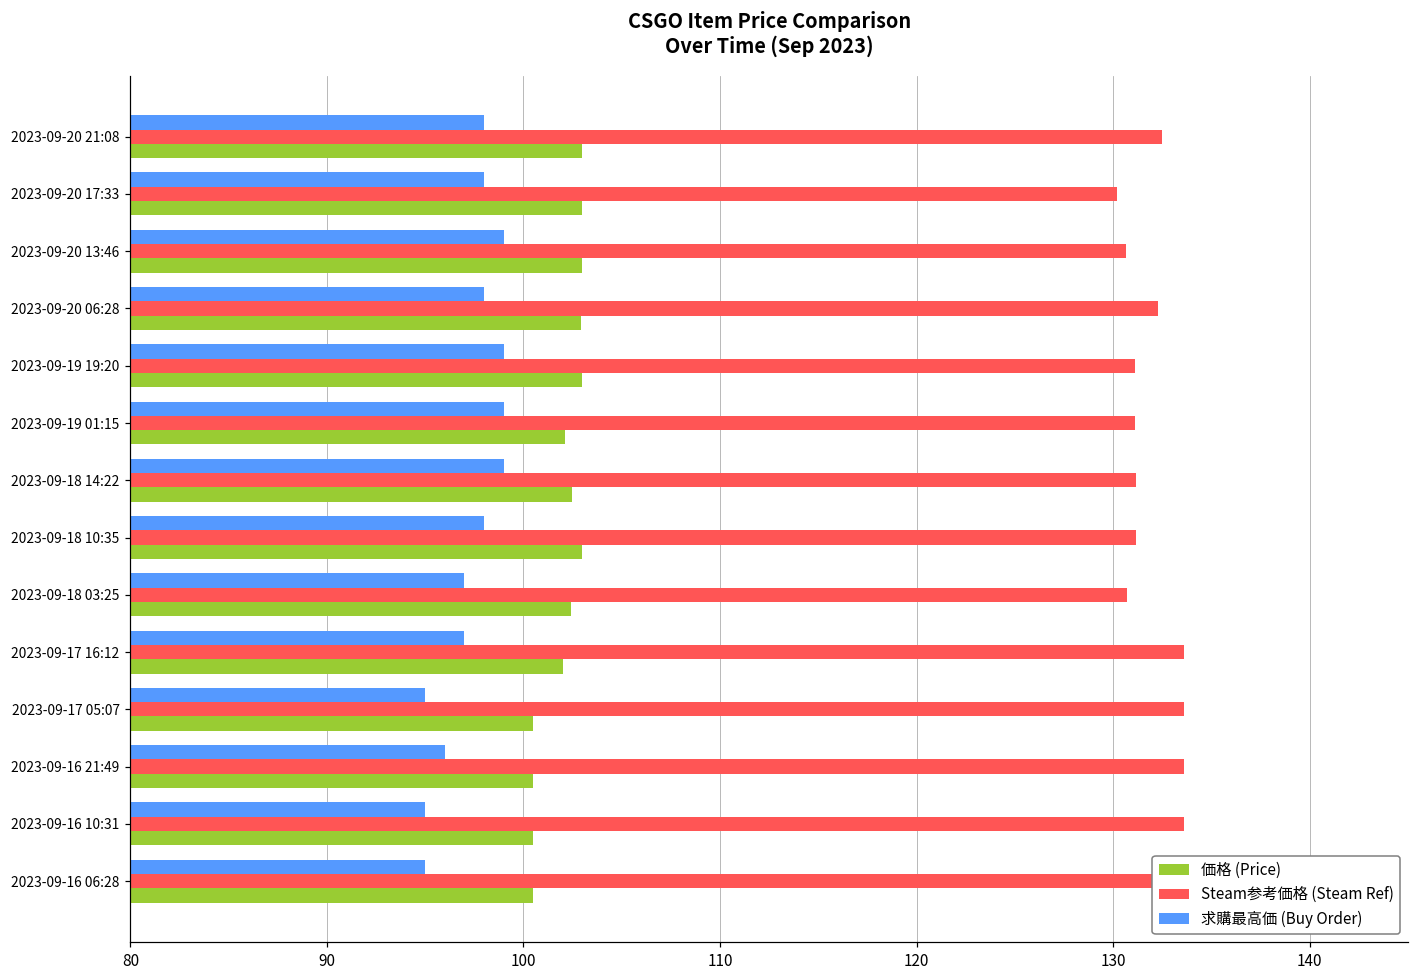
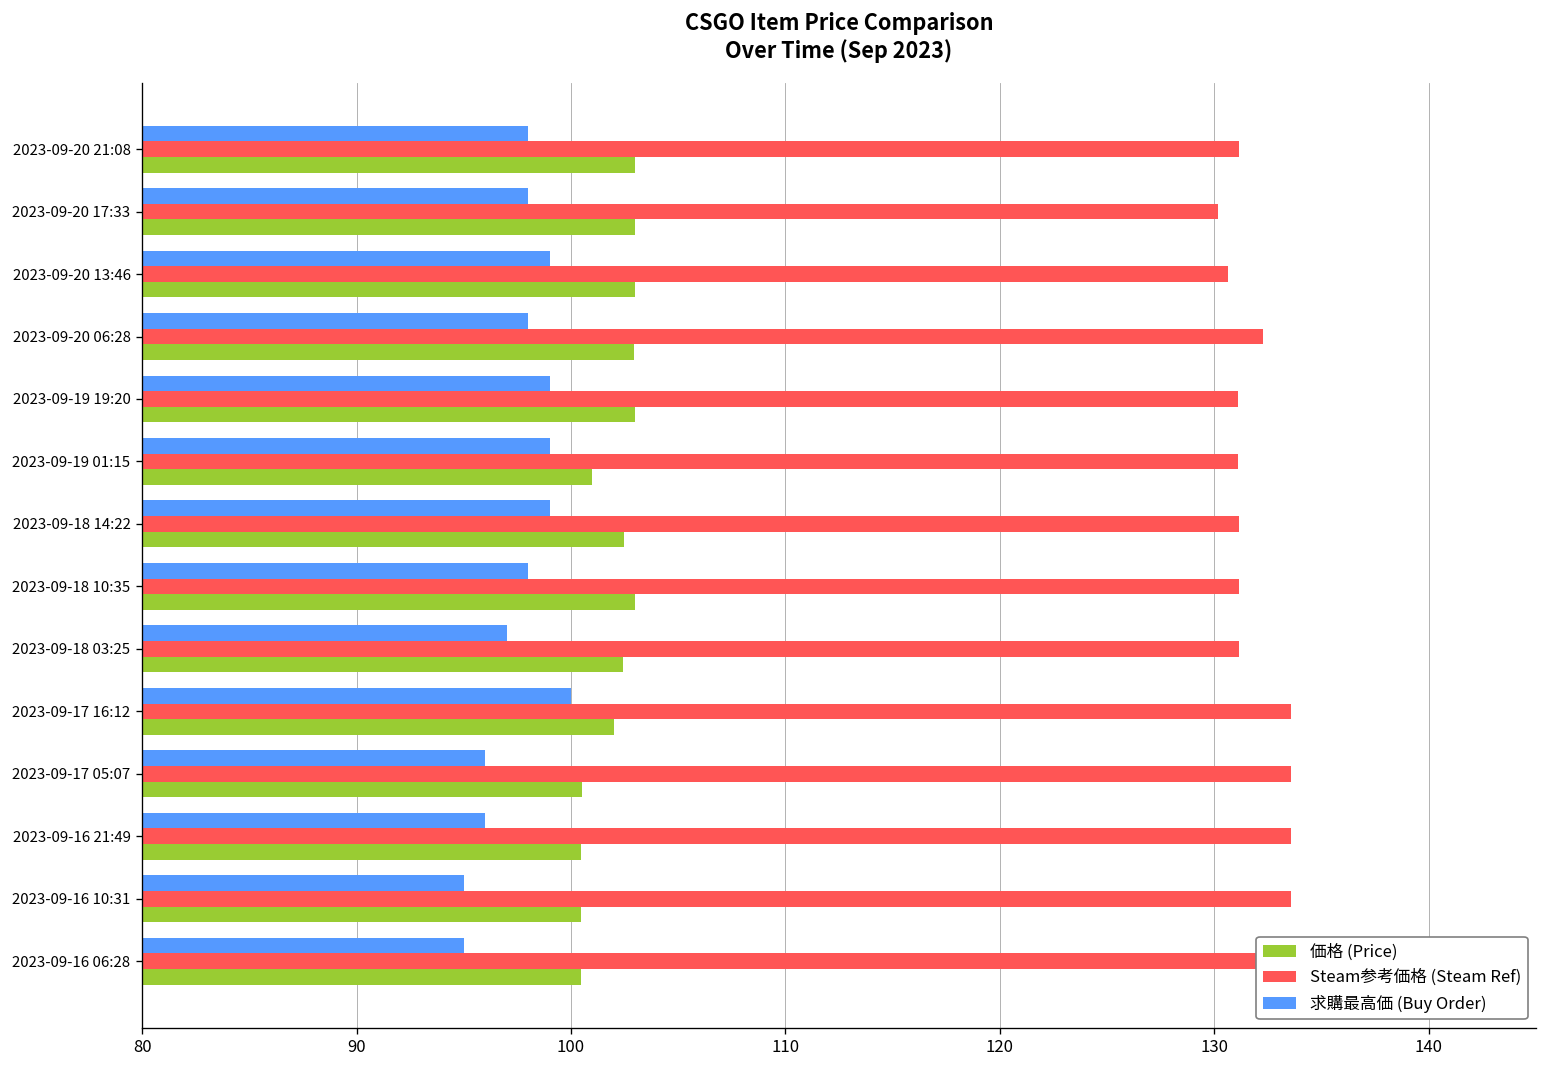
  {
    "価格 (Price)": {
      "2023-09-20 21:08": 103.0,
      "2023-09-20 17:33": 103.0,
      "2023-09-20 13:46": 103.0,
      "2023-09-20 06:28": 103.0,
      "2023-09-19 19:20": 103.0,
-     "2023-09-19 01:15": 102.1,
+     "2023-09-19 01:15": 101.0,
      "2023-09-18 14:22": 102.5,
      "2023-09-18 10:35": 103.0,
      "2023-09-18 03:25": 102.4,
      "2023-09-17 16:12": 102.0,
      "2023-09-17 05:07": 100.5,
      "2023-09-16 21:49": 100.5,
      "2023-09-16 10:31": 100.5,
      "2023-09-16 06:28": 100.5
    },
    "Steam参考価格 (Steam Ref)": {
-     "2023-09-20 21:08": 132.5,
+     "2023-09-20 21:08": 131.2,
      "2023-09-20 17:33": 130.2,
      "2023-09-20 13:46": 130.7,
      "2023-09-20 06:28": 132.3,
      "2023-09-19 19:20": 131.1,
      "2023-09-19 01:15": 131.1,
      "2023-09-18 14:22": 131.2,
      "2023-09-18 10:35": 131.2,
-     "2023-09-18 03:25": 130.7,
+     "2023-09-18 03:25": 131.2,
      "2023-09-17 16:12": 133.6,
      "2023-09-17 05:07": 133.6,
      "2023-09-16 21:49": 133.6,
      "2023-09-16 10:31": 133.6
    },
    "求購最高価 (Buy Order)": {
      "2023-09-20 21:08": 98,
      "2023-09-20 17:33": 98,
      "2023-09-20 13:46": 99,
      "2023-09-20 06:28": 98,
      "2023-09-19 19:20": 99,
      "2023-09-19 01:15": 99,
      "2023-09-18 14:22": 99,
      "2023-09-18 10:35": 98,
      "2023-09-18 03:25": 97,
-     "2023-09-17 16:12": 97,
-     "2023-09-17 05:07": 95,
+     "2023-09-17 16:12": 100,
+     "2023-09-17 05:07": 96,
      "2023-09-16 21:49": 96,
      "2023-09-16 10:31": 95,
      "2023-09-16 06:28": 95
    }
  }
